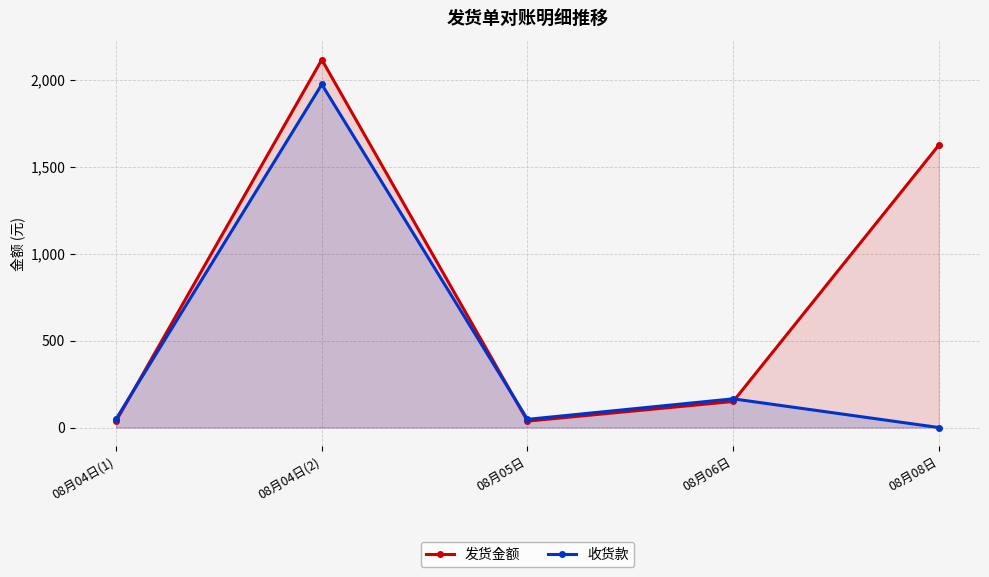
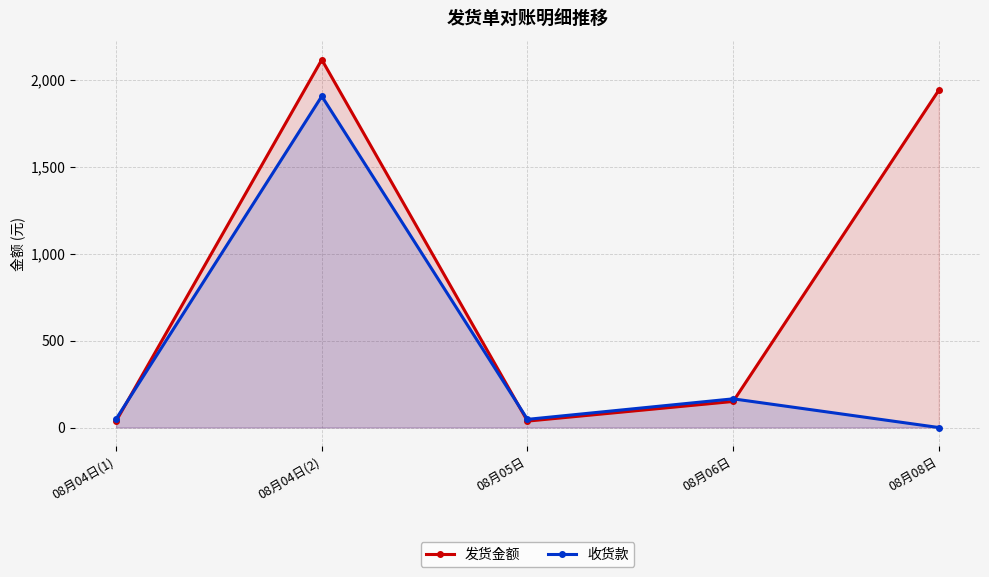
  {
    "发货金额": {
      "08月04日(2)": "2,120",
      "08月06日": "150",
-     "08月08日": "1,620"
+     "08月08日": "1,940"
    },
    "收货款": {
-     "08月04日(2)": "1,970",
+     "08月04日(2)": "1,910",
      "08月06日": "170",
      "08月08日": "0"
    }
  }
